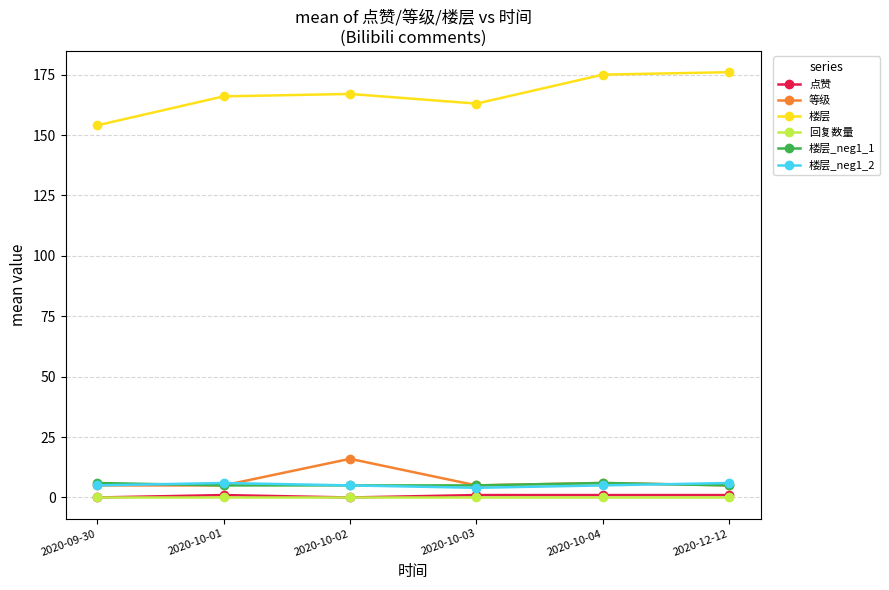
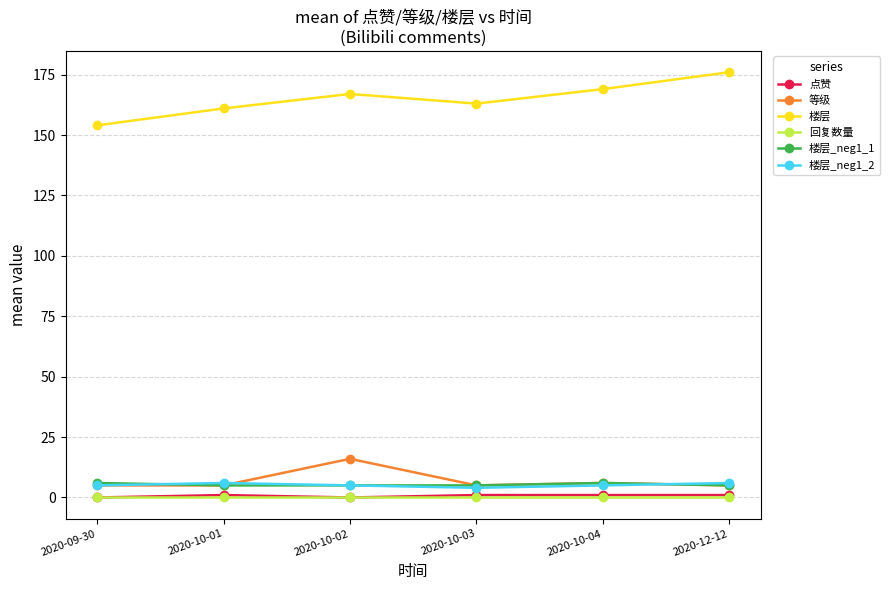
  {
    "等级": {
      "2020-10-02": 16
    },
    "楼层": {
      "2020-09-30": 154,
-     "2020-10-01": 166,
+     "2020-10-01": 161,
      "2020-10-02": 167,
      "2020-10-03": 163,
-     "2020-10-04": 175,
+     "2020-10-04": 169,
      "2020-12-12": 176
    }
  }
